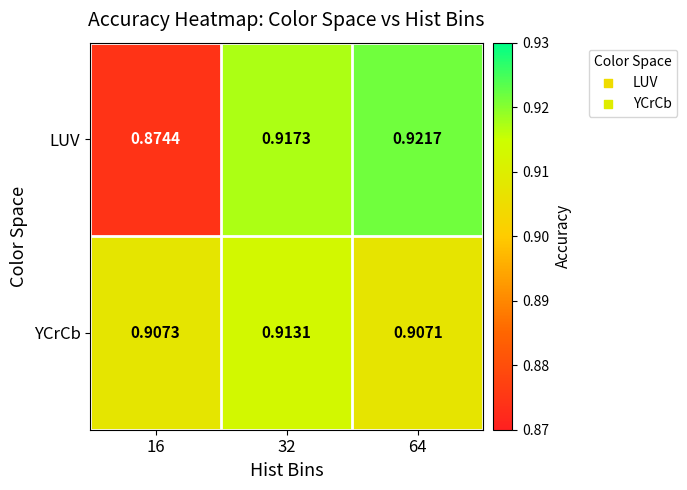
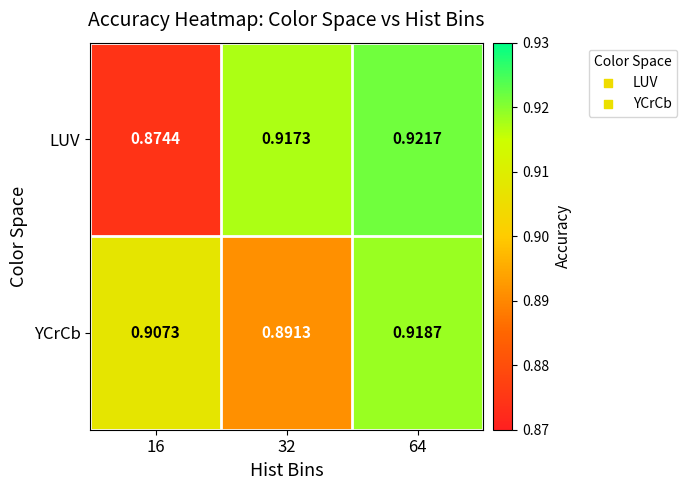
  {
    "LUV": {
      "16": 0.8744,
      "32": 0.9173,
      "64": 0.9217
    },
    "YCrCb": {
      "16": 0.9073,
-     "32": 0.9131,
-     "64": 0.9071
+     "32": 0.8913,
+     "64": 0.9187
    }
  }
